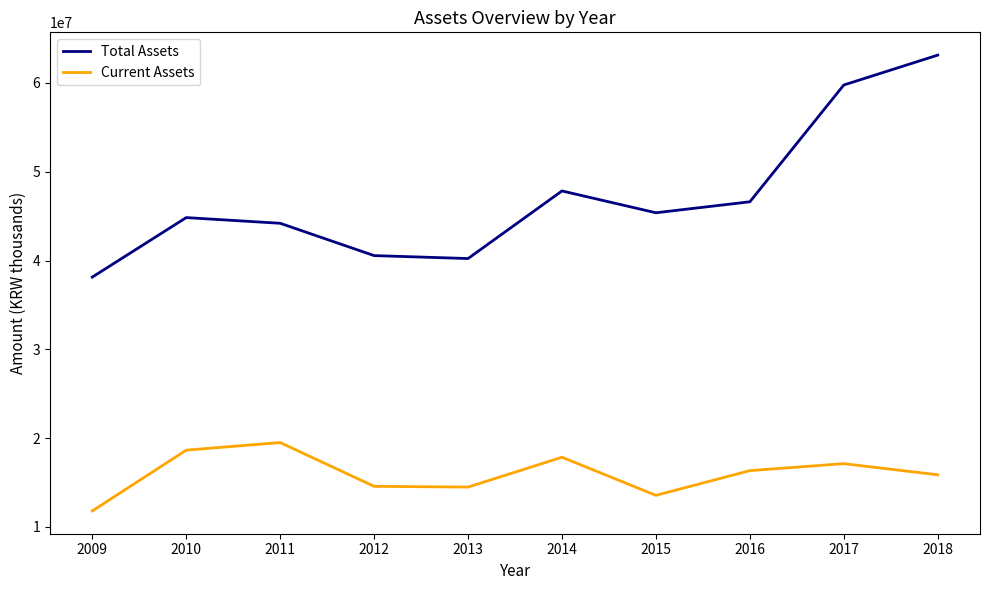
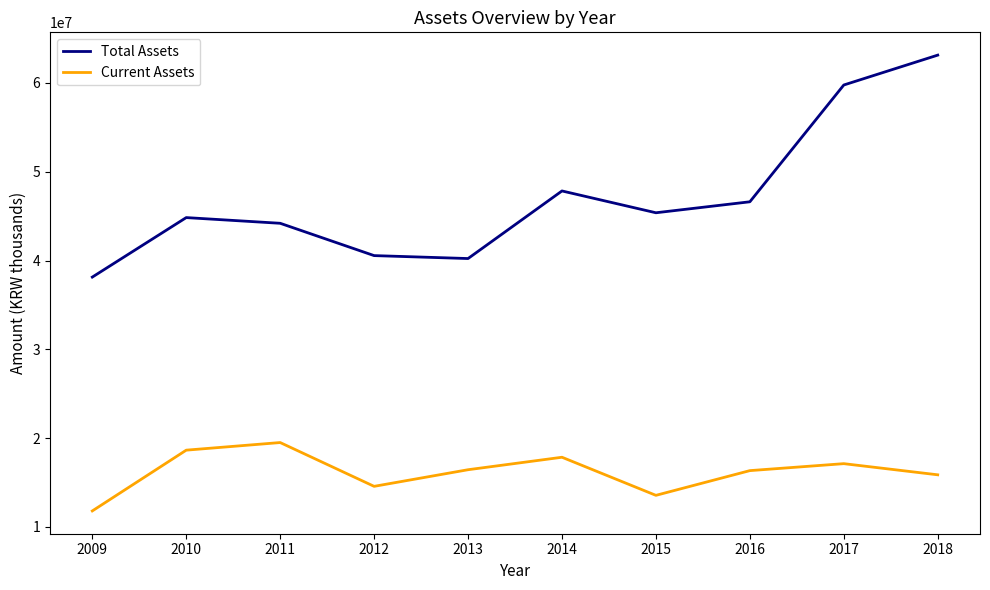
  {
    "Total Assets": {
      "2009": 38000000,
      "2010": 45000000,
      "2011": 44000000,
      "2012": 41000000,
      "2013": 40000000,
      "2014": 48000000,
      "2015": 45000000,
      "2016": 47000000,
      "2017": 60000000,
      "2018": 63000000
    },
    "Current Assets": {
      "2009": 12000000,
      "2010": 19000000,
      "2011": 19000000,
      "2012": 15000000,
-     "2013": 14000000,
+     "2013": 16000000,
      "2014": 18000000,
      "2015": 14000000,
      "2016": 16000000,
      "2017": 17000000,
      "2018": 16000000
    }
  }
